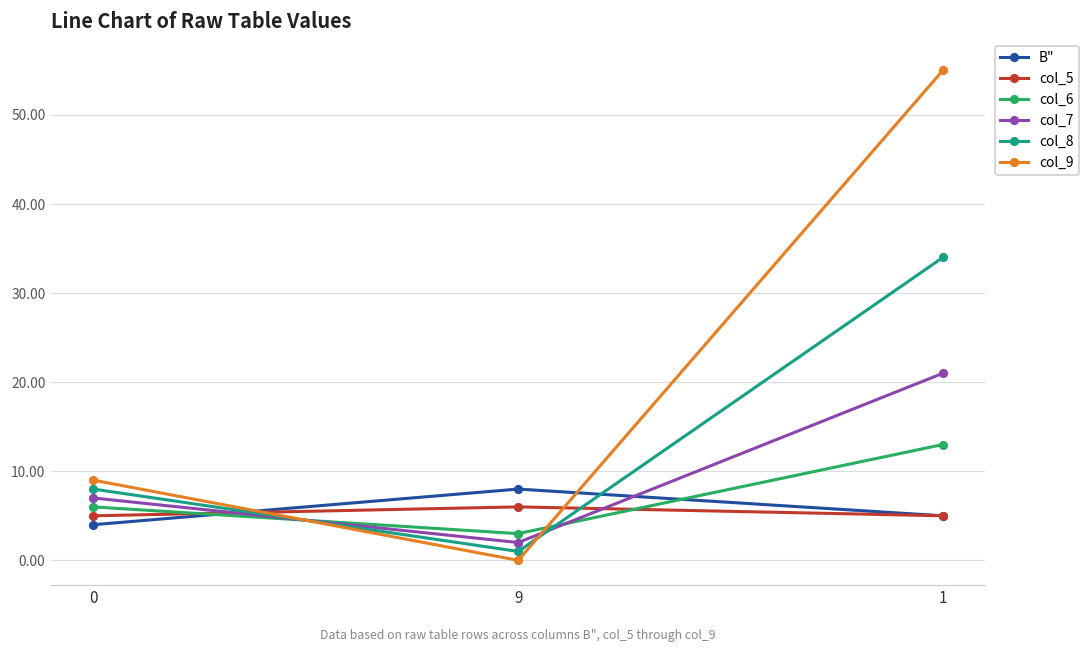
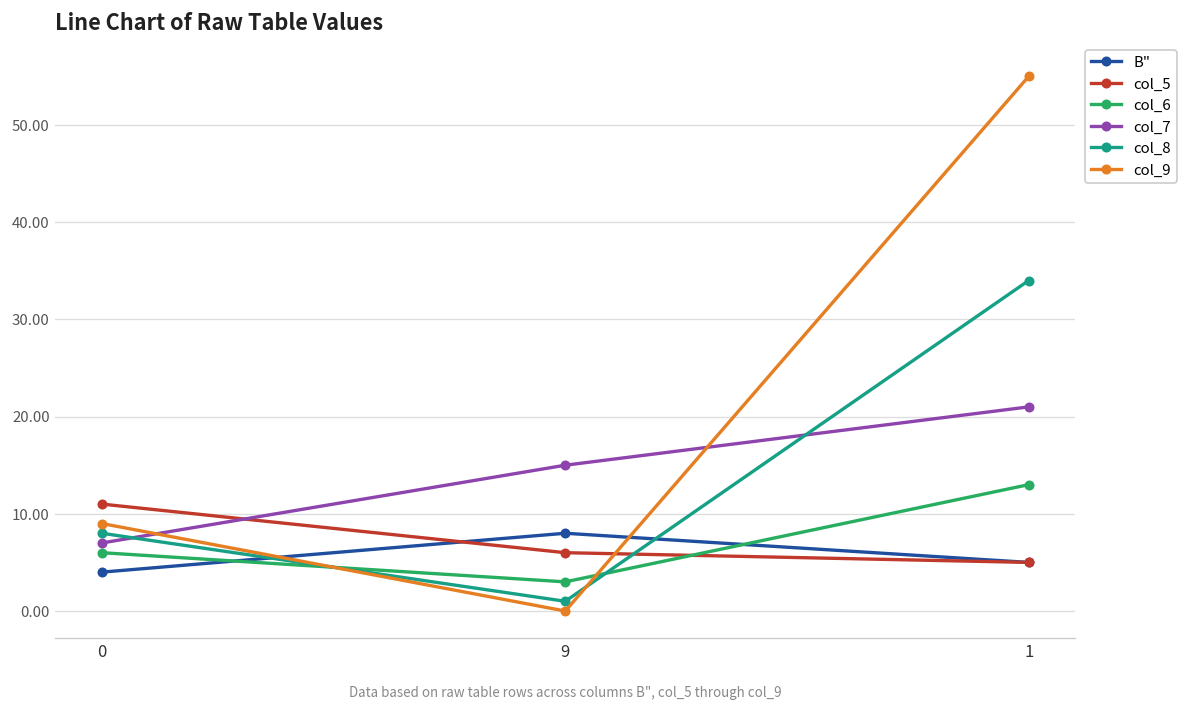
  {
    "B\"": {
      "0": 4,
      "9": 8
    },
    "col_5": {
-     "0": 5,
+     "0": 11,
      "9": 6
    },
    "col_7": {
      "0": 7,
-     "9": 2,
+     "9": 15,
      "1": 21
    },
    "col_9": {
      "0": 9,
      "9": 0,
      "1": 55
    }
  }
